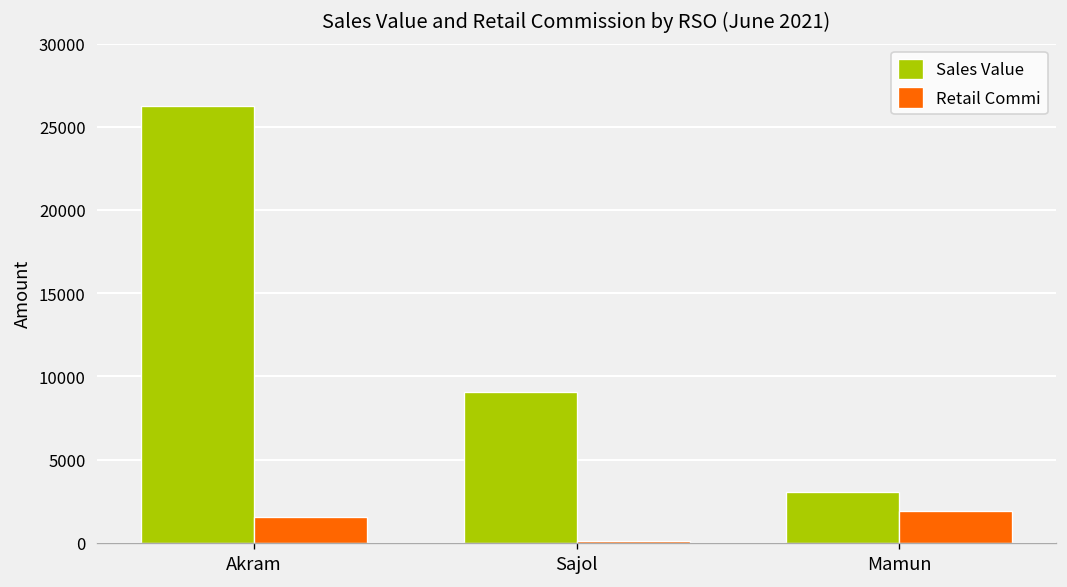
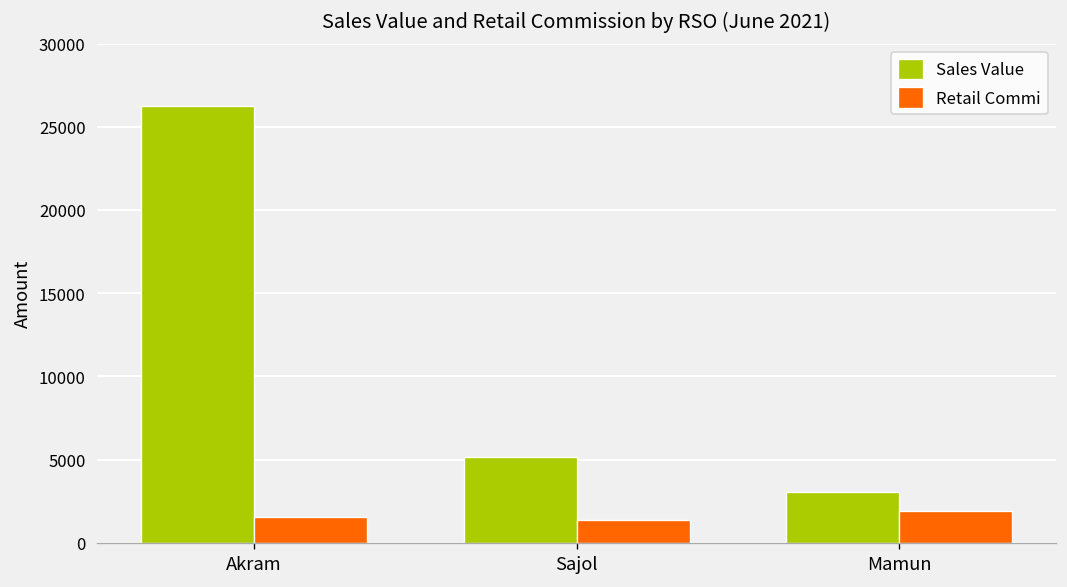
  {
    "Sales Value": {
      "Akram": 26300,
-     "Sajol": 9100,
+     "Sajol": 5100,
      "Mamun": 3100
    },
    "Retail Commi": {
      "Akram": 1500,
-     "Sajol": 100,
+     "Sajol": 1300,
      "Mamun": 1900
    }
  }
